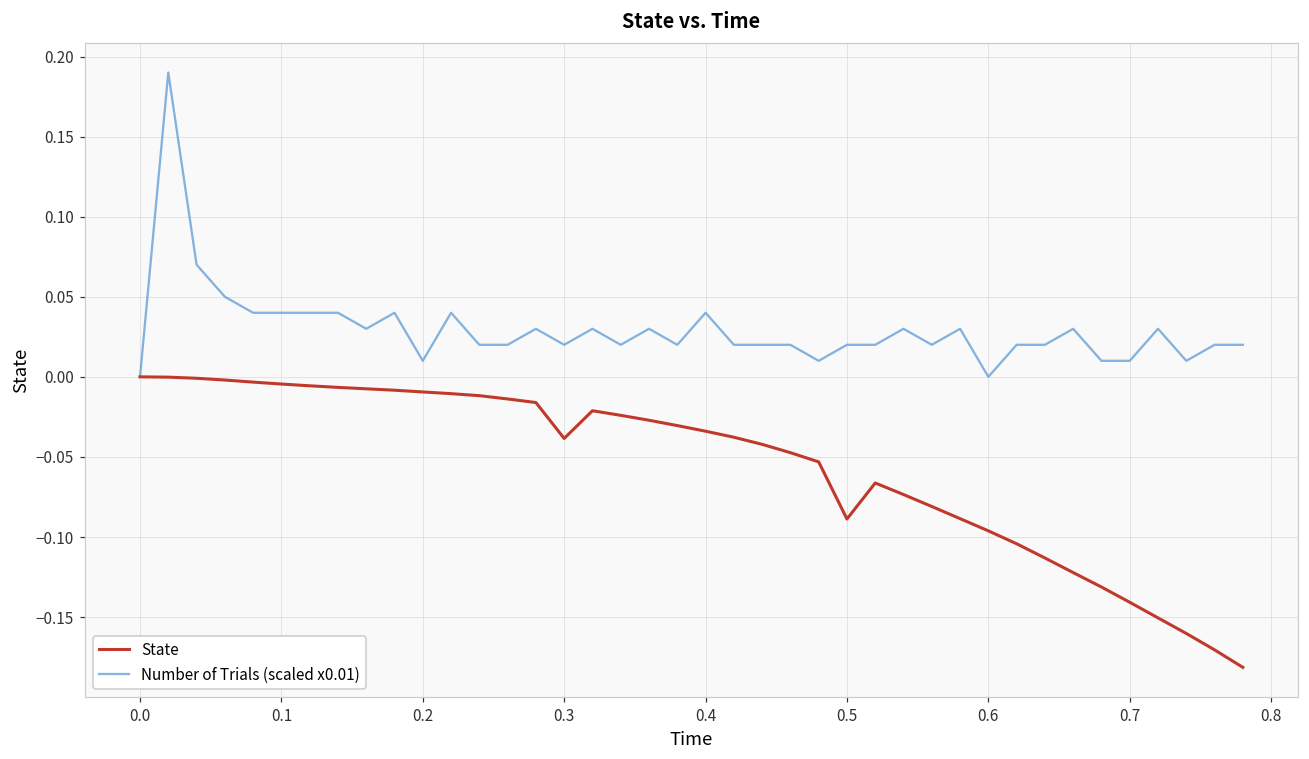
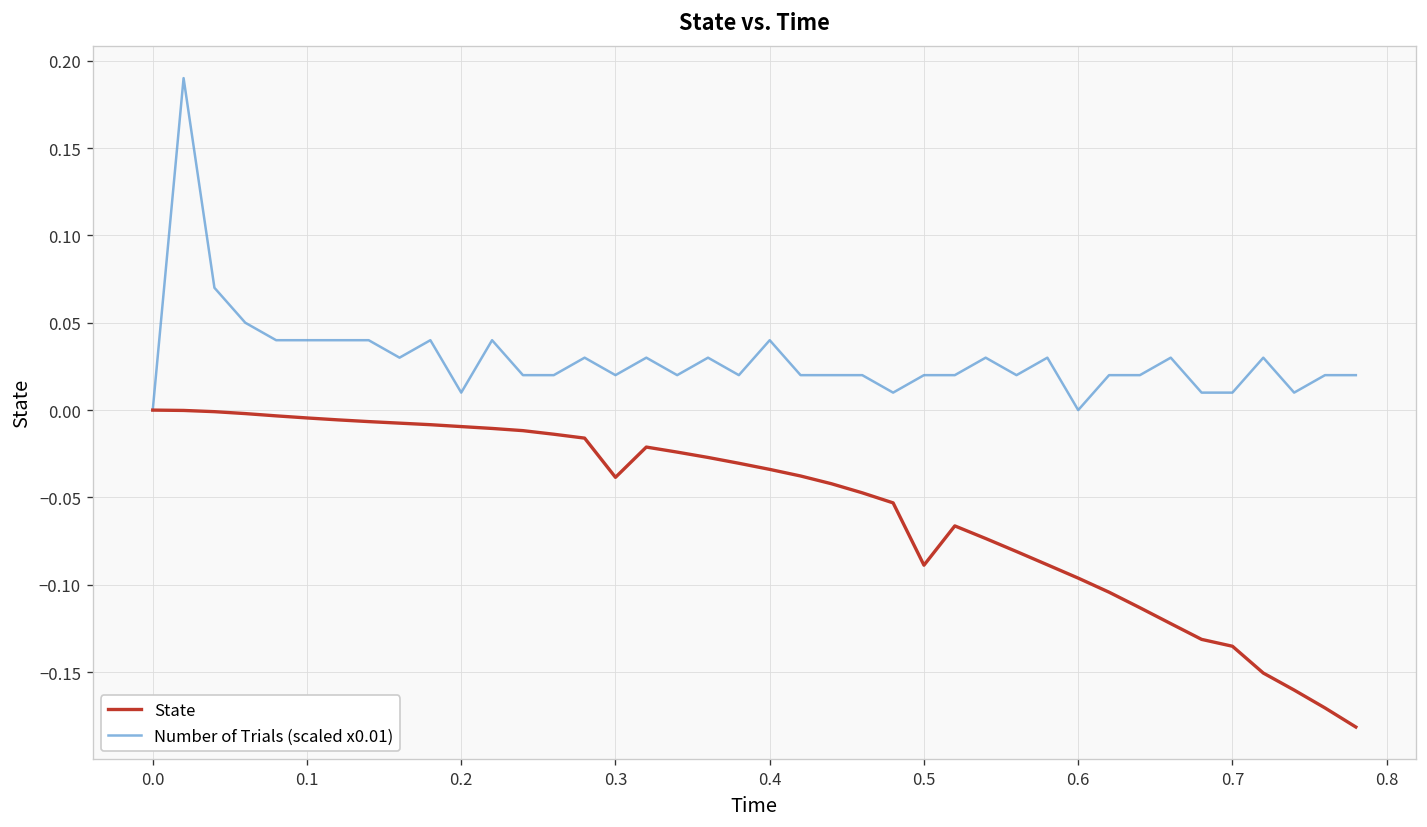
  {
    "State": {
      "0.1": -0.004,
      "0.2": -0.009,
      "0.3": -0.038,
      "0.4": -0.034,
      "0.5": -0.089,
      "0.6": -0.096,
-     "0.7": -0.141
+     "0.7": -0.135
    },
    "Number of Trials (scaled x0.01)": {
      "0.1": 0.040,
      "0.2": 0.010,
      "0.3": 0.020,
      "0.4": 0.040,
      "0.5": 0.020,
      "0.6": 0.000,
      "0.7": 0.010
    }
  }
